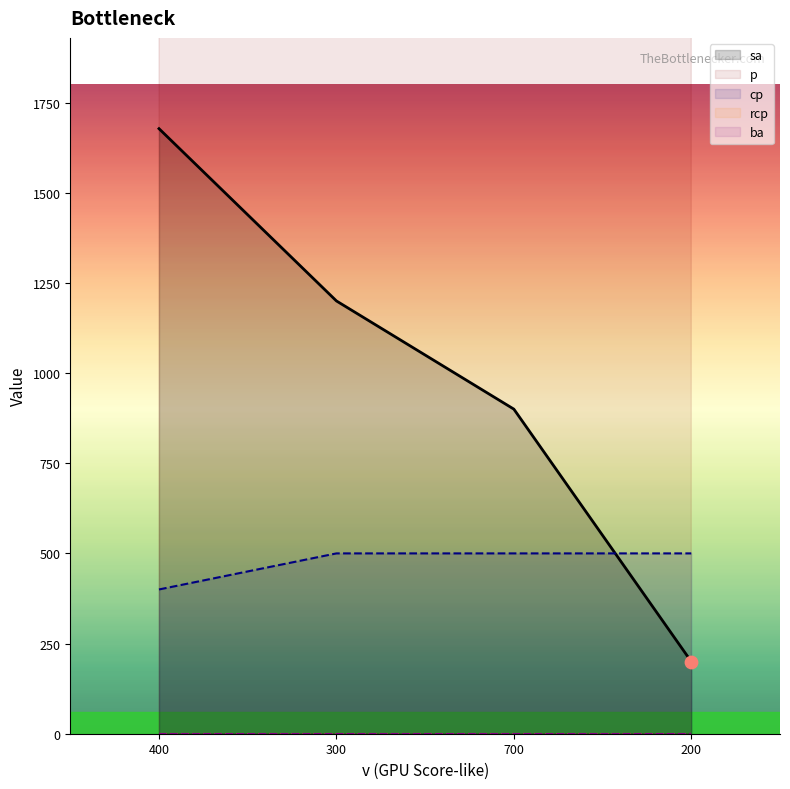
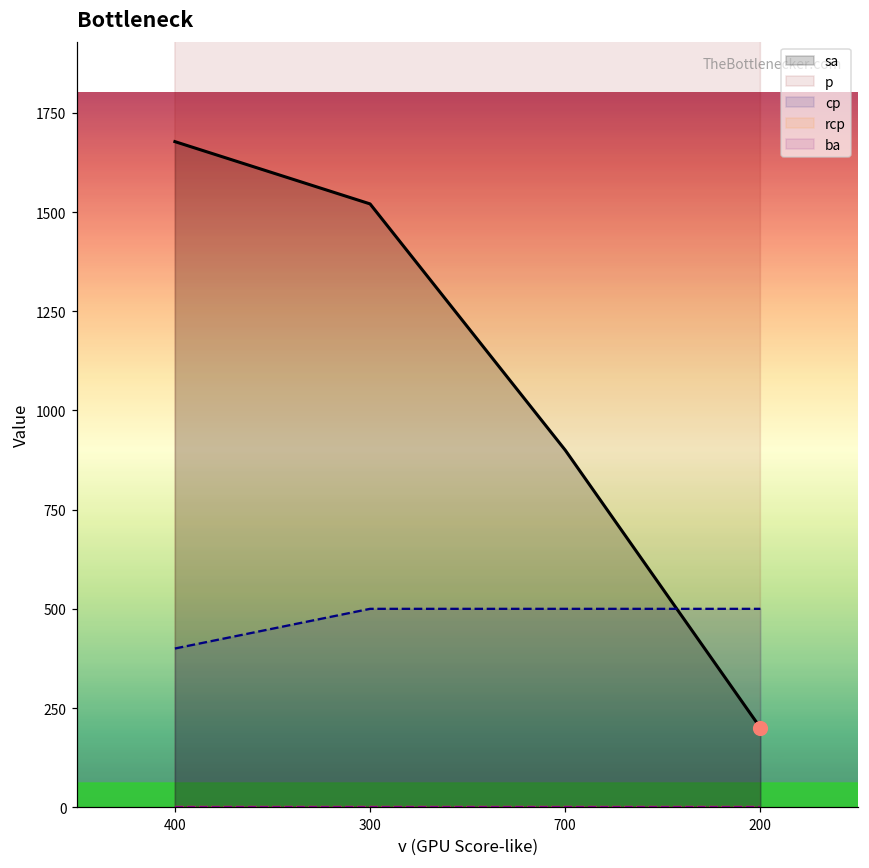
  {
    "sa": {
      "400": 1680,
-     "300": 1200,
+     "300": 1520,
      "700": 900
    }
  }
